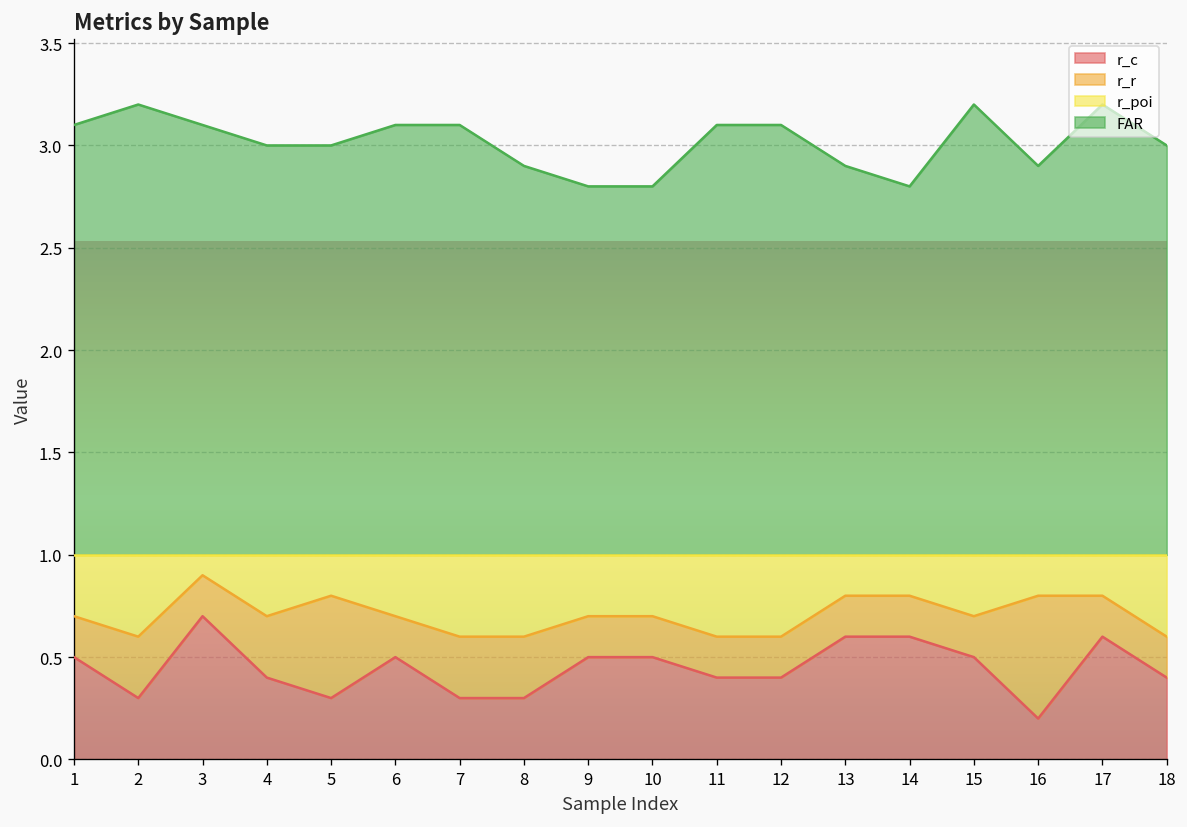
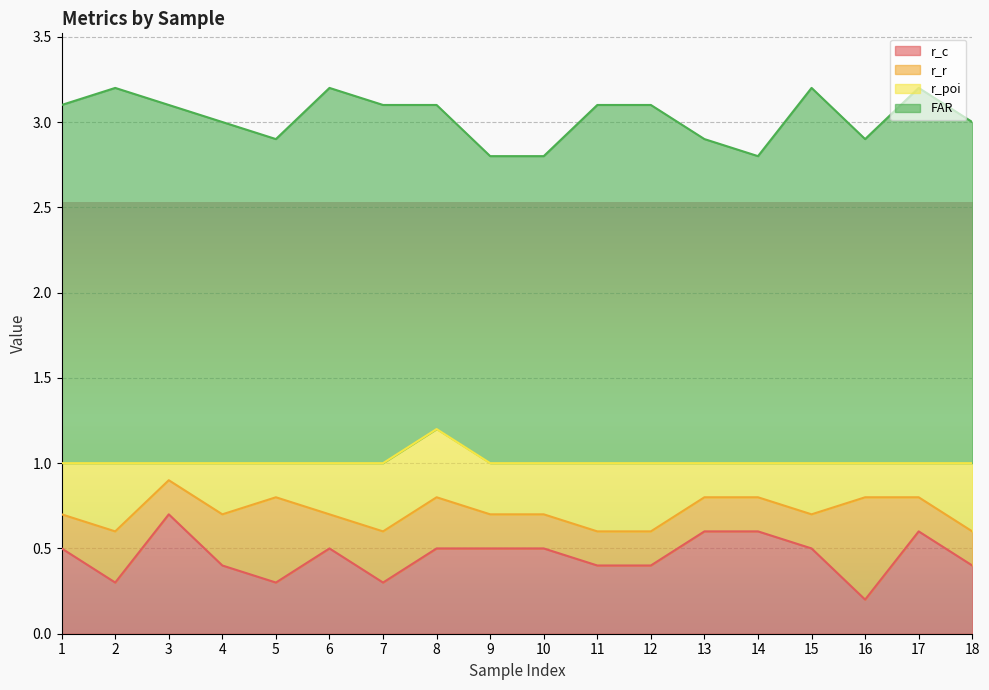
  {
    "r_c": {
      "1": 0.5,
      "2": 0.3,
      "3": 0.7,
      "4": 0.4,
      "5": 0.3,
      "6": 0.5,
      "7": 0.3,
-     "8": 0.3,
+     "8": 0.5,
      "9": 0.5,
      "10": 0.5,
      "11": 0.4,
      "12": 0.4,
      "13": 0.6,
      "14": 0.6,
      "15": 0.5,
      "16": 0.2,
      "17": 0.6,
      "18": 0.4
    },
    "FAR": {
-     "5": 3.00,
-     "6": 3.10,
+     "5": 2.90,
+     "6": 3.20,
      "8": 1.90
    }
  }
